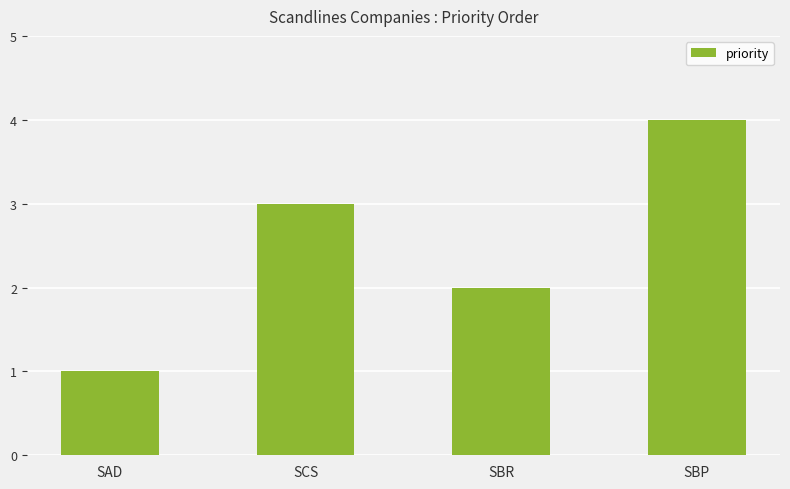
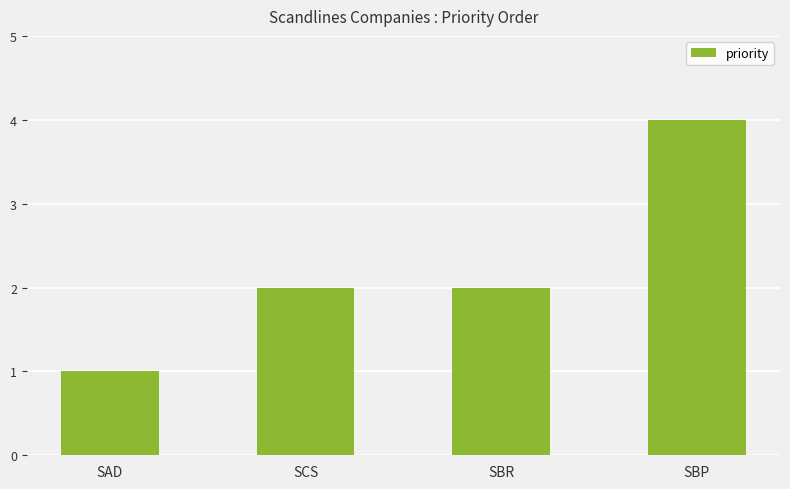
  {
    "SAD": 1,
-   "SCS": 3,
+   "SCS": 2,
    "SBR": 2,
    "SBP": 4
  }
